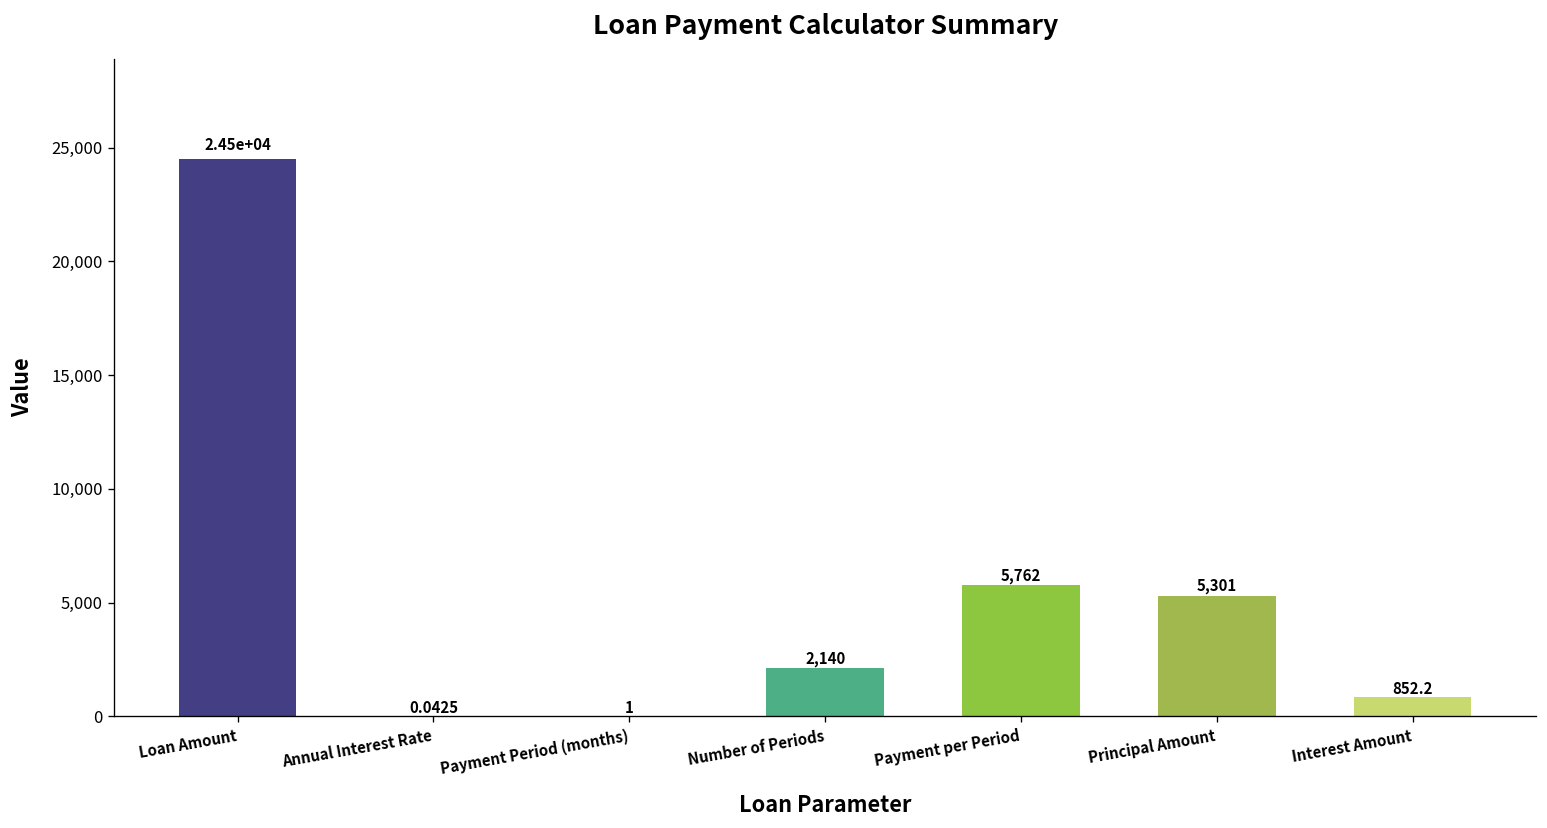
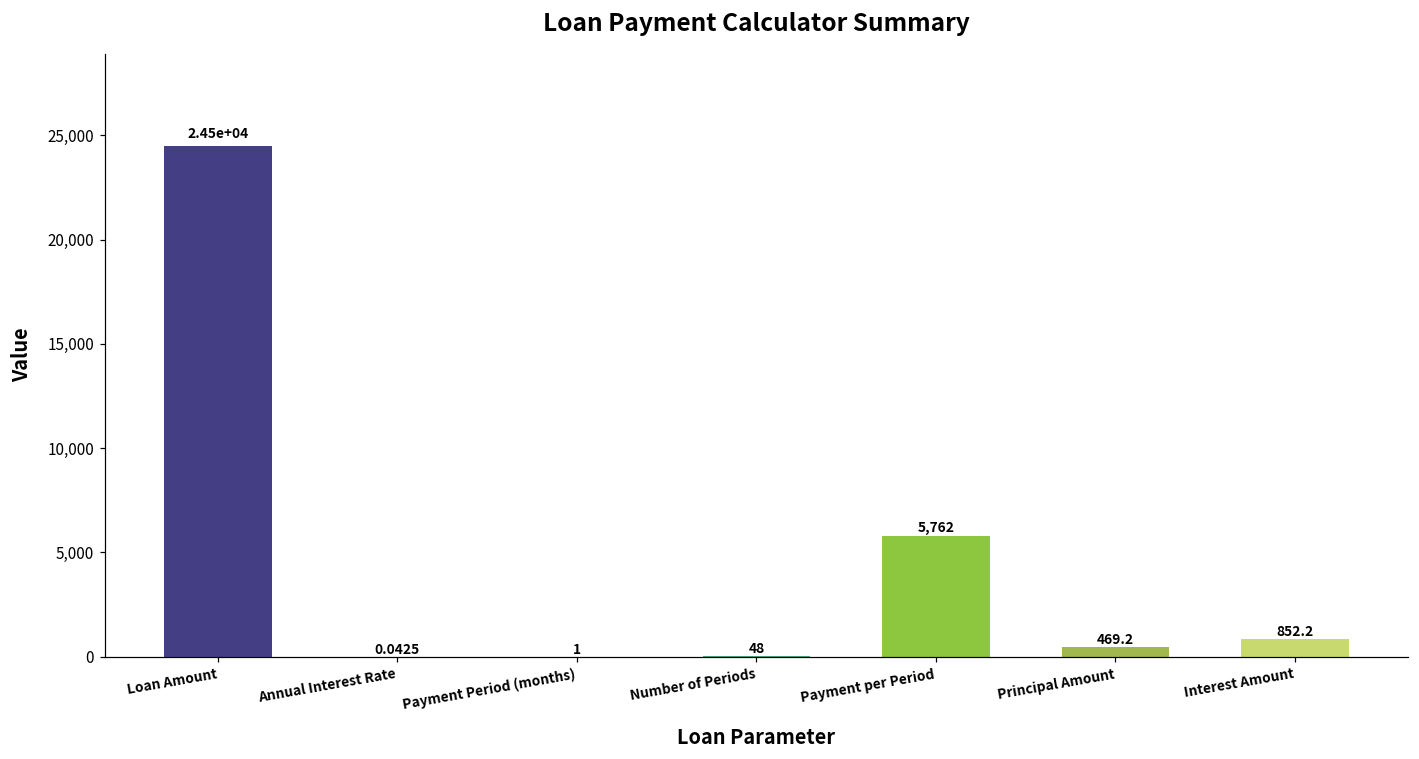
  {
    "Loan Amount": "2.45e+04",
    "Annual Interest Rate": "0.0425",
    "Payment Period (months)": "1",
-   "Number of Periods": "2,140",
+   "Number of Periods": "48",
    "Payment per Period": "5,762",
-   "Principal Amount": "5,301",
+   "Principal Amount": "469.2",
    "Interest Amount": "852.2"
  }
